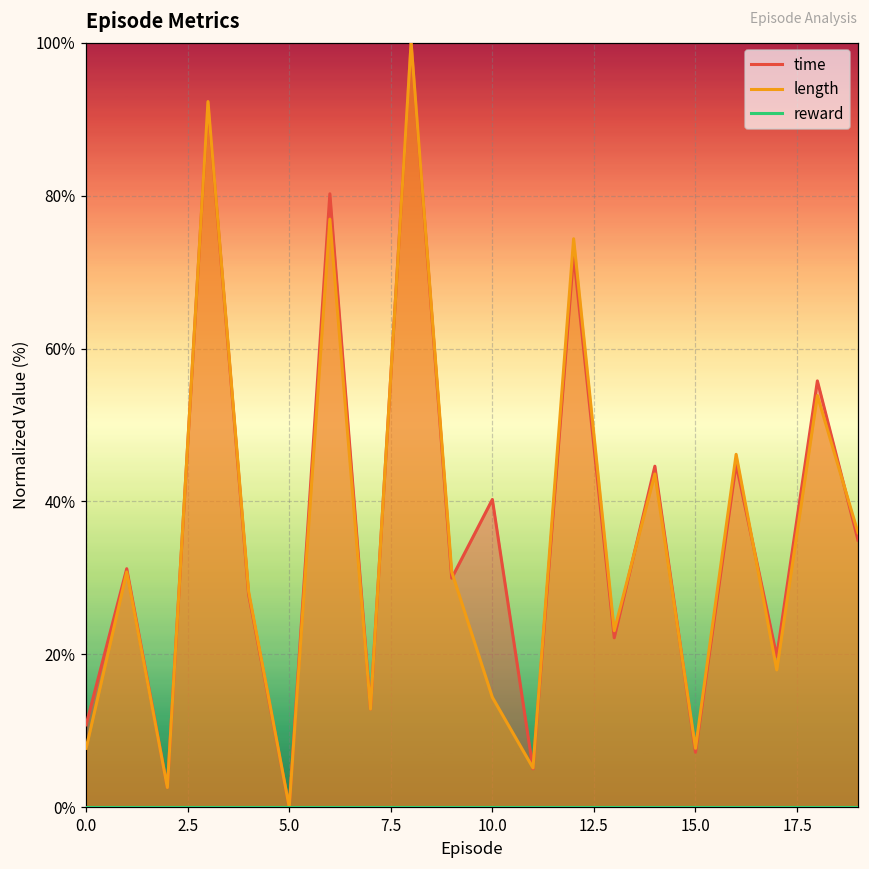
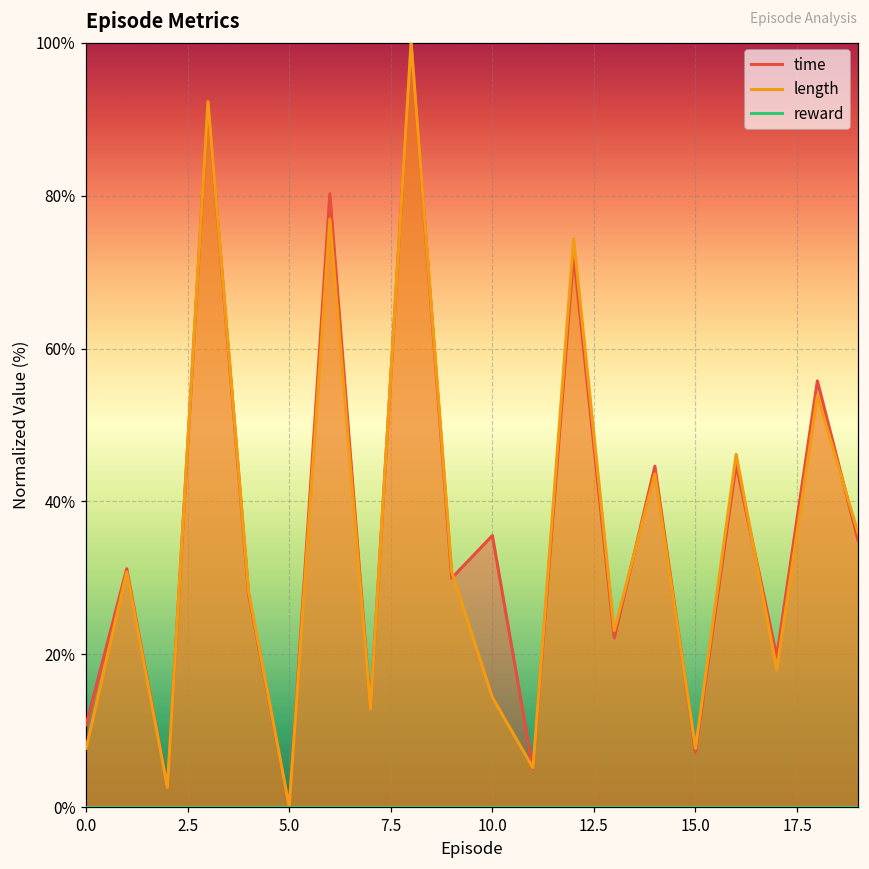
  {
    "time": {
      "0.0": "11%",
-     "10.0": "40%",
+     "10.0": "36%",
      "15.0": "7%"
    },
    "length": {
      "0.0": "8%",
      "10.0": "14%",
      "15.0": "8%"
    },
    "reward": {
      "0.0": "0%",
      "10.0": "0%",
      "15.0": "0%"
    }
  }
